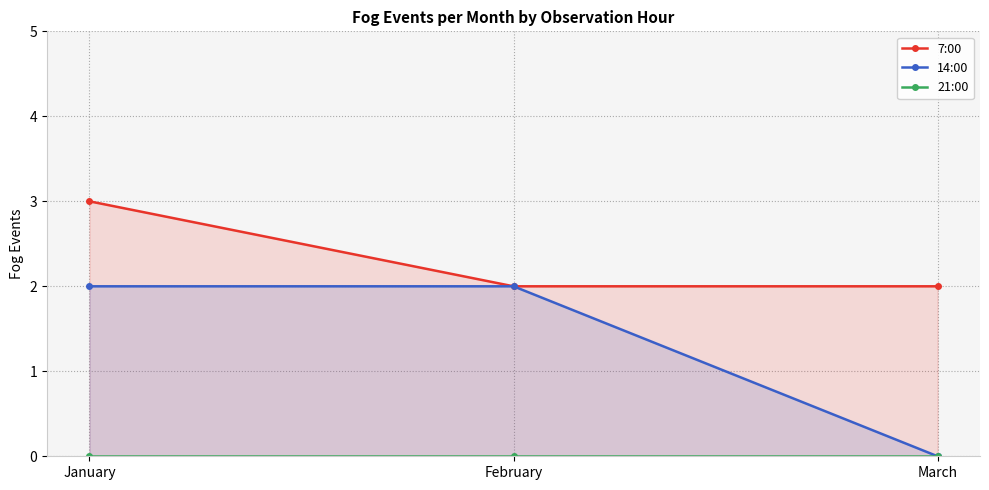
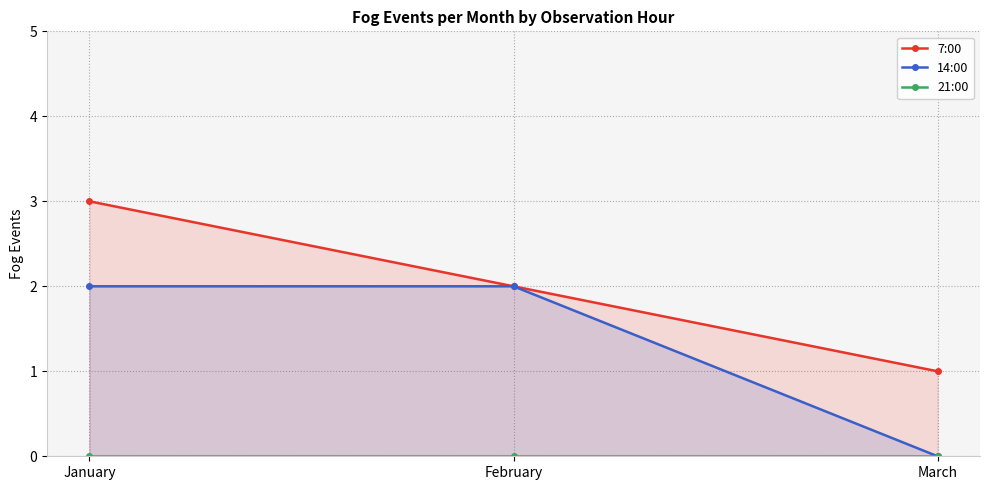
  {
    "7:00": {
      "January": 3,
-     "March": 2
+     "March": 1
    },
    "14:00": {
      "January": 2
    },
    "21:00": {
      "January": 0,
      "February": 0
    }
  }
